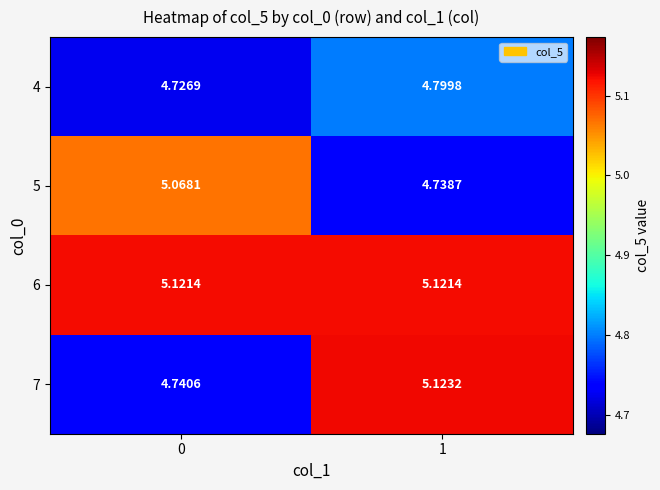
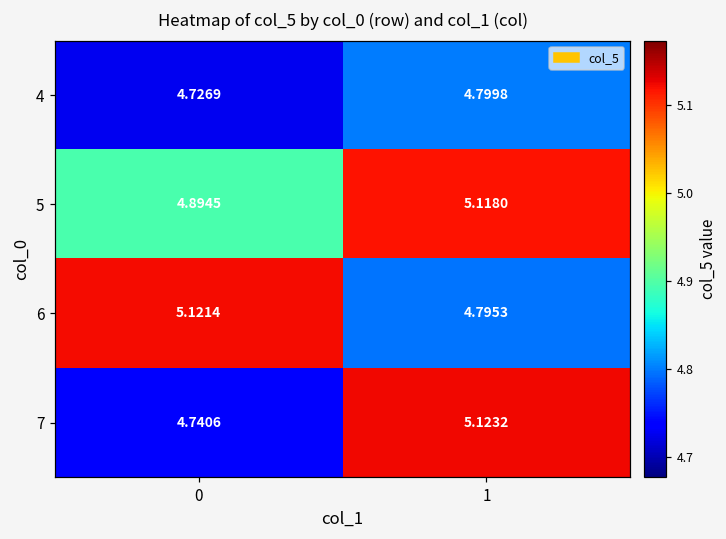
  {
    "4": {
      "0": 4.7269,
      "1": 4.7998
    },
    "5": {
-     "0": 5.0681,
-     "1": 4.7387
+     "0": 4.8945,
+     "1": 5.1180
    },
    "6": {
      "0": 5.1214,
-     "1": 5.1214
+     "1": 4.7953
    },
    "7": {
      "0": 4.7406,
      "1": 5.1232
    }
  }
